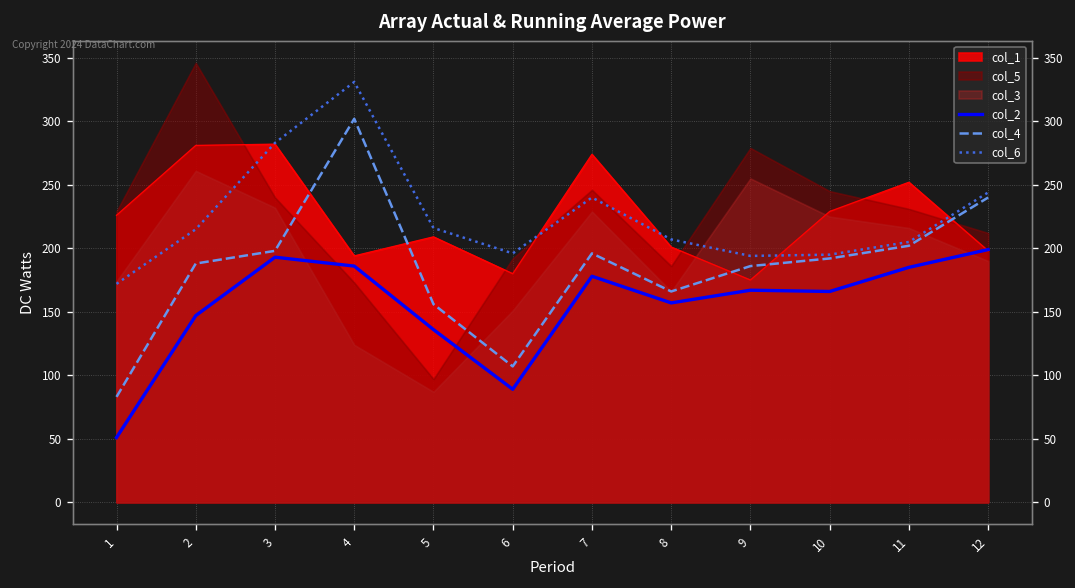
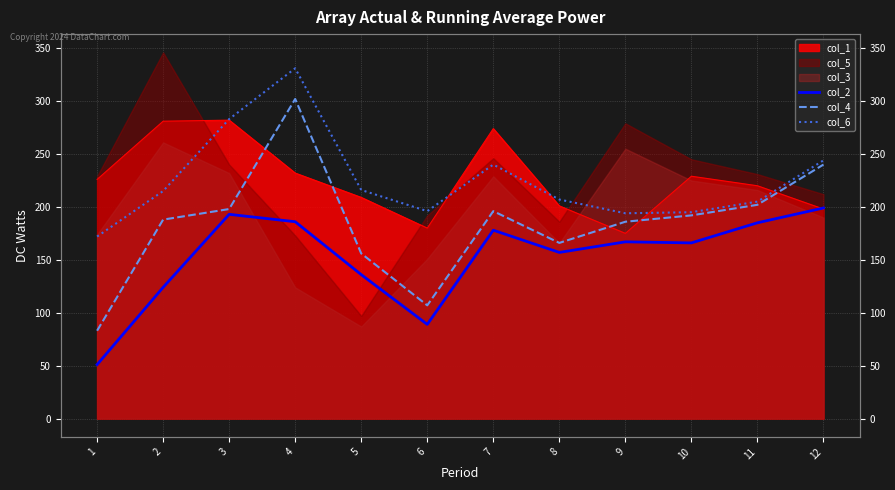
  {
    "col_1": {
      "1": 226,
      "2": 281,
-     "4": 194,
+     "4": 232,
      "5": 209,
      "6": 180,
      "7": 274,
      "8": 201,
      "9": 175,
      "10": 229,
-     "11": 252
+     "11": 220
    },
    "col_2": {
      "1": 51,
-     "2": 147,
+     "2": 124,
      "3": 193,
      "4": 186,
      "5": 136,
      "6": 89,
      "7": 178,
      "8": 157,
      "9": 167,
      "10": 166,
      "11": 185
    }
  }
